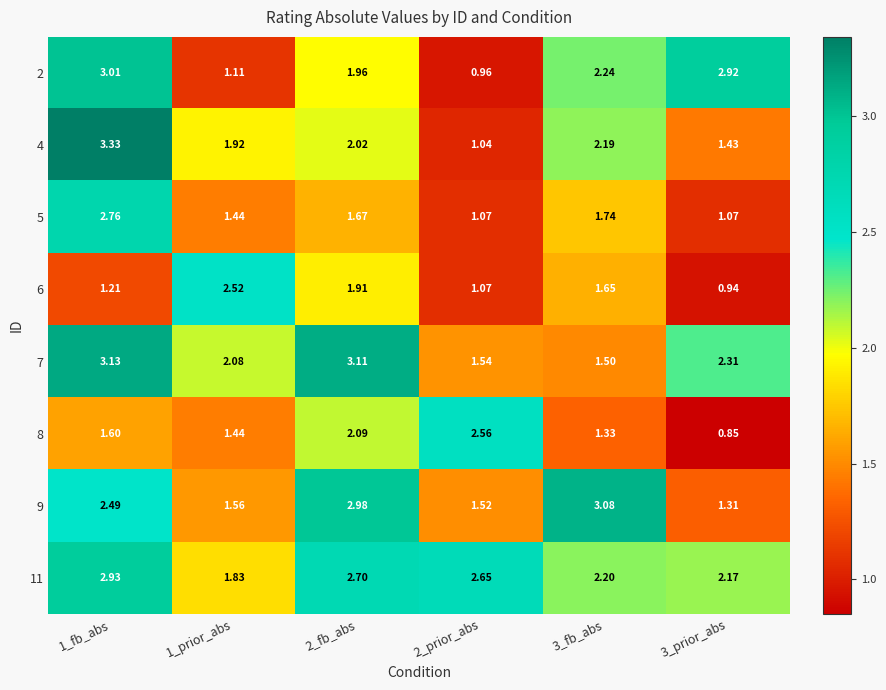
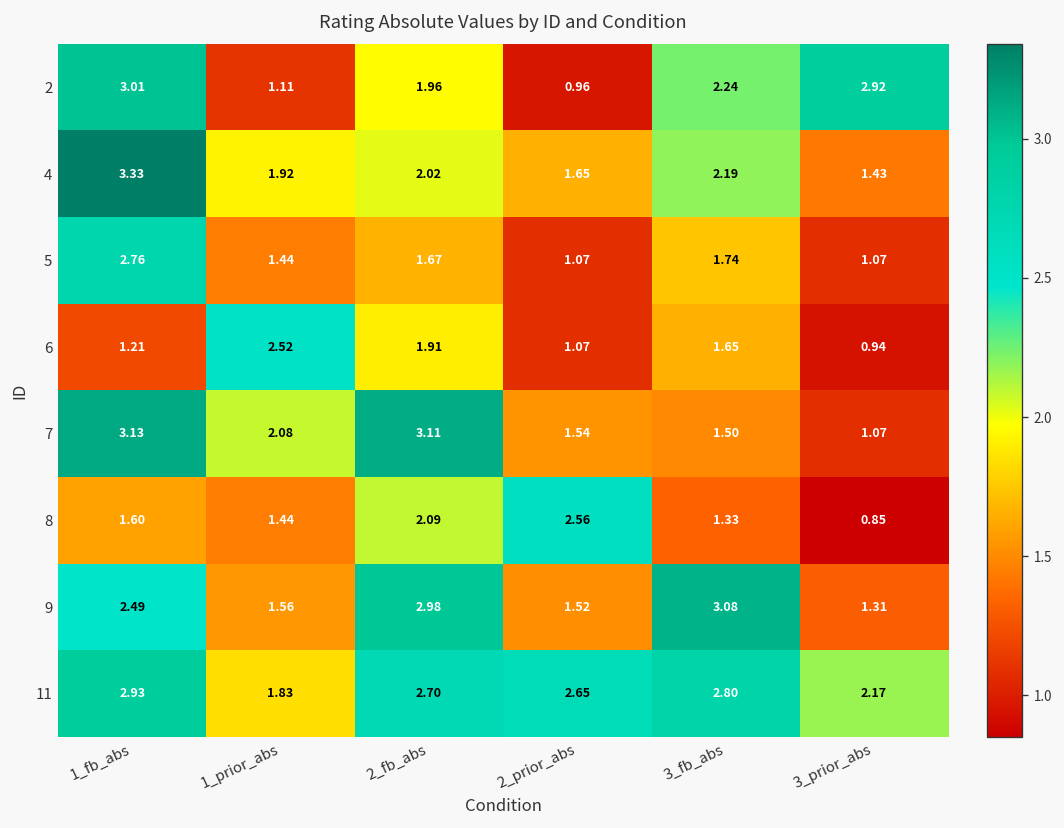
  {
    "2": {
      "1_fb_abs": 3.01,
      "1_prior_abs": 1.11,
      "2_fb_abs": 1.96,
      "2_prior_abs": 0.96,
      "3_fb_abs": 2.24,
      "3_prior_abs": 2.92
    },
    "4": {
      "1_fb_abs": 3.33,
      "1_prior_abs": 1.92,
      "2_fb_abs": 2.02,
-     "2_prior_abs": 1.04,
+     "2_prior_abs": 1.65,
      "3_fb_abs": 2.19,
      "3_prior_abs": 1.43
    },
    "5": {
      "1_fb_abs": 2.76,
      "1_prior_abs": 1.44,
      "2_fb_abs": 1.67,
      "2_prior_abs": 1.07,
      "3_fb_abs": 1.74,
      "3_prior_abs": 1.07
    },
    "6": {
      "1_fb_abs": 1.21,
      "1_prior_abs": 2.52,
      "2_fb_abs": 1.91,
      "2_prior_abs": 1.07,
      "3_fb_abs": 1.65,
      "3_prior_abs": 0.94
    },
    "7": {
      "1_fb_abs": 3.13,
      "1_prior_abs": 2.08,
      "2_fb_abs": 3.11,
      "2_prior_abs": 1.54,
      "3_fb_abs": 1.50,
-     "3_prior_abs": 2.31
+     "3_prior_abs": 1.07
    },
    "8": {
      "1_fb_abs": 1.60,
      "1_prior_abs": 1.44,
      "2_fb_abs": 2.09,
      "2_prior_abs": 2.56,
      "3_fb_abs": 1.33,
      "3_prior_abs": 0.85
    },
    "9": {
      "1_fb_abs": 2.49,
      "1_prior_abs": 1.56,
      "2_fb_abs": 2.98,
      "2_prior_abs": 1.52,
      "3_fb_abs": 3.08,
      "3_prior_abs": 1.31
    },
    "11": {
      "1_fb_abs": 2.93,
      "1_prior_abs": 1.83,
      "2_fb_abs": 2.70,
      "2_prior_abs": 2.65,
-     "3_fb_abs": 2.20,
+     "3_fb_abs": 2.80,
      "3_prior_abs": 2.17
    }
  }
